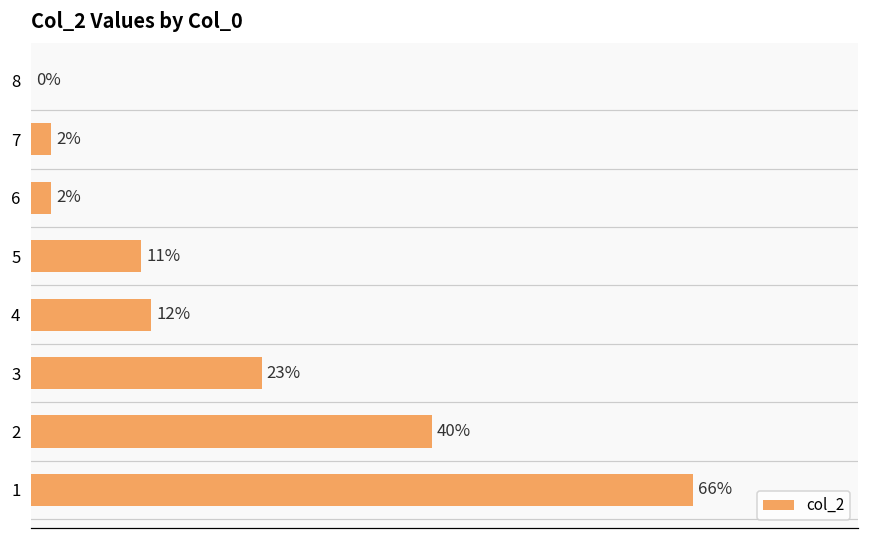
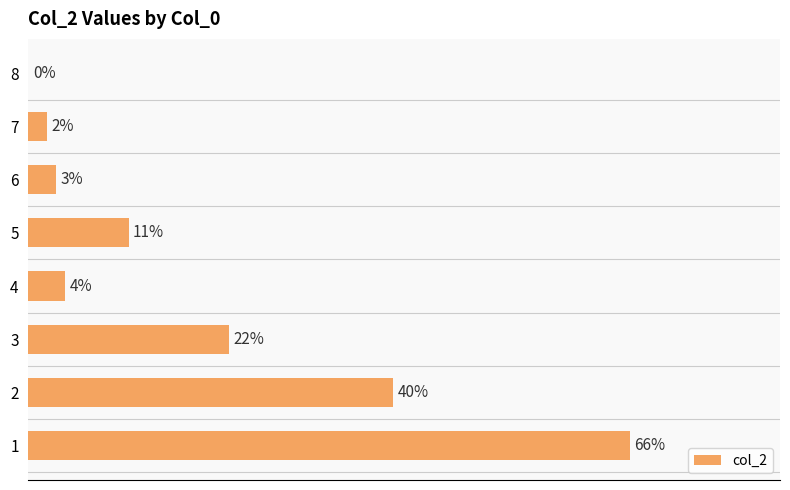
  {
    "8": "0%",
    "7": "2%",
-   "6": "2%",
+   "6": "3%",
    "5": "11%",
-   "4": "12%",
-   "3": "23%",
+   "4": "4%",
+   "3": "22%",
    "2": "40%",
    "1": "66%"
  }
